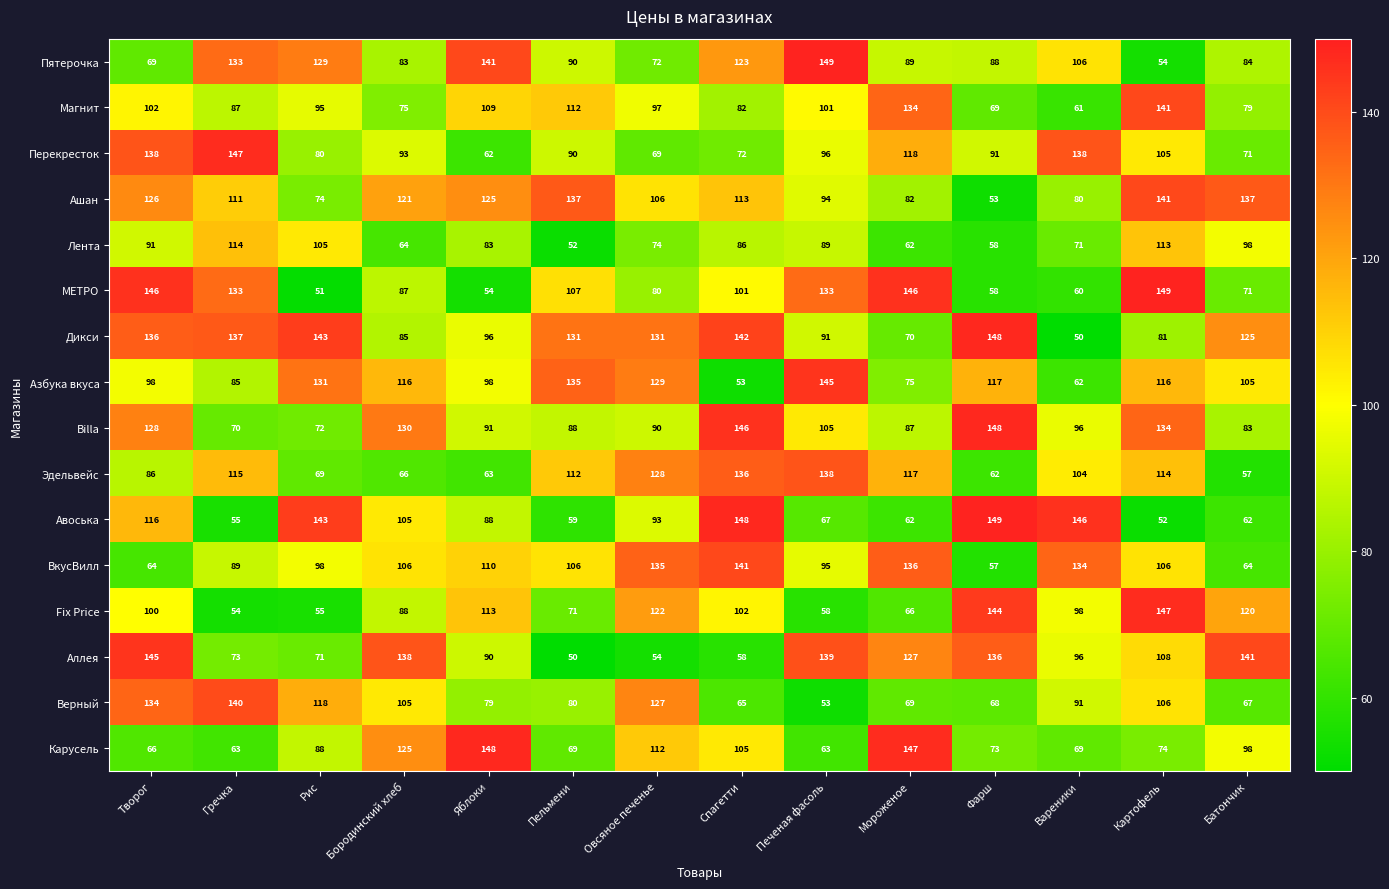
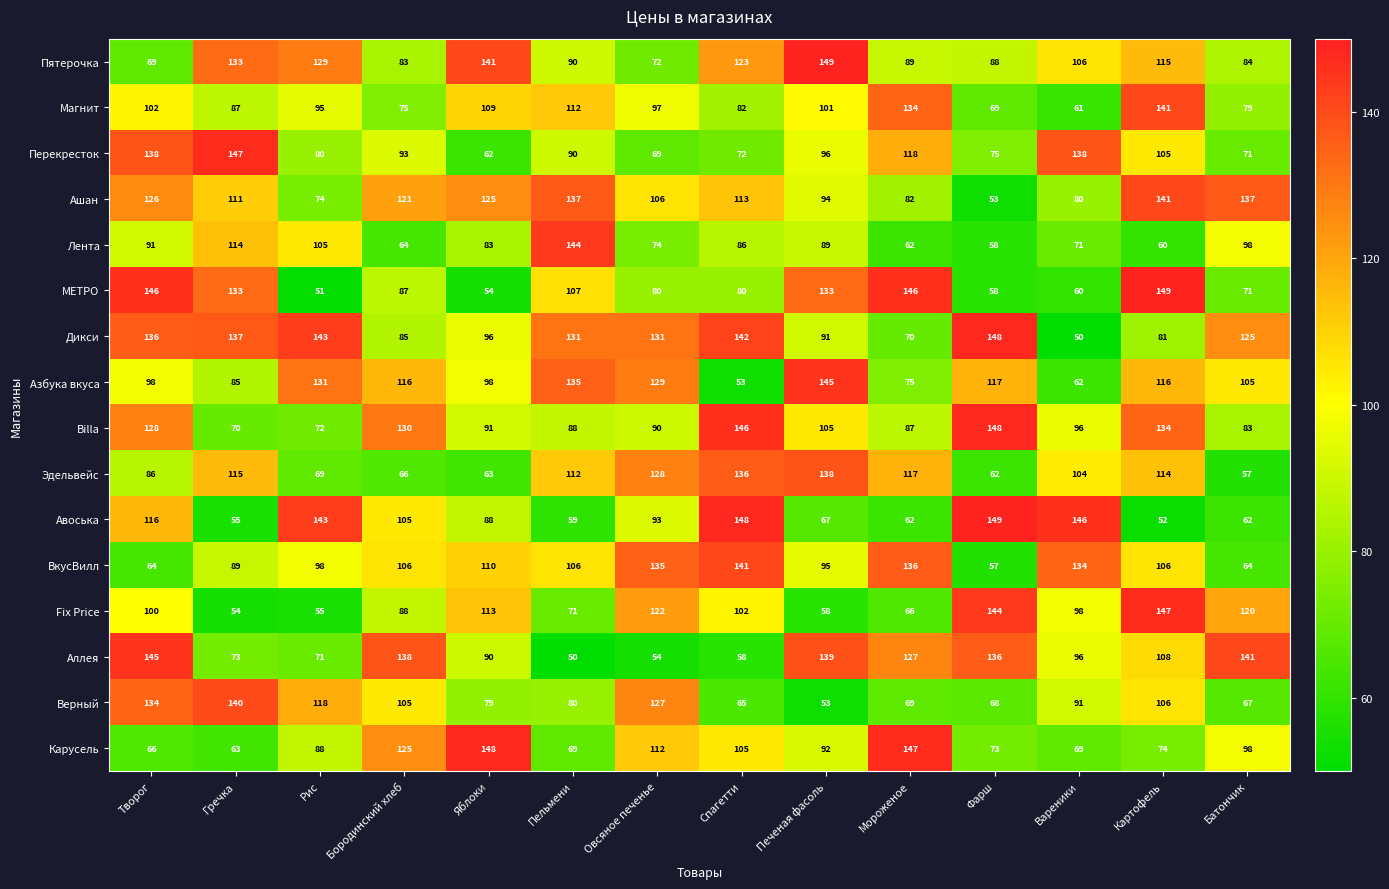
  {
    "Пятерочка": {
      "Творог": 69,
      "Гречка": 133,
      "Рис": 129,
      "Бородинский хлеб": 83,
      "Яблоки": 141,
      "Пельмени": 90,
      "Овсяное печенье": 72,
      "Спагетти": 123,
      "Печеная фасоль": 149,
      "Мороженое": 89,
      "Фарш": 88,
      "Вареники": 106,
-     "Картофель": 54,
+     "Картофель": 115,
      "Батончик": 84
    },
    "Перекресток": {
      "Творог": 138,
      "Гречка": 147,
      "Рис": 80,
      "Бородинский хлеб": 93,
      "Яблоки": 62,
      "Пельмени": 90,
      "Овсяное печенье": 69,
      "Спагетти": 72,
      "Печеная фасоль": 96,
      "Мороженое": 118,
-     "Фарш": 91,
+     "Фарш": 75,
      "Вареники": 138,
      "Картофель": 105,
      "Батончик": 71
    },
    "Лента": {
      "Творог": 91,
      "Гречка": 114,
      "Рис": 105,
      "Бородинский хлеб": 64,
      "Яблоки": 83,
-     "Пельмени": 52,
+     "Пельмени": 144,
      "Овсяное печенье": 74,
      "Спагетти": 86,
      "Печеная фасоль": 89,
      "Мороженое": 62,
      "Фарш": 58,
      "Вареники": 71,
-     "Картофель": 113,
+     "Картофель": 60,
      "Батончик": 98
    },
    "МЕТРО": {
      "Творог": 146,
      "Гречка": 133,
      "Рис": 51,
      "Бородинский хлеб": 87,
      "Яблоки": 54,
      "Пельмени": 107,
      "Овсяное печенье": 80,
-     "Спагетти": 101,
+     "Спагетти": 80,
      "Печеная фасоль": 133,
      "Мороженое": 146,
      "Фарш": 58,
      "Вареники": 60,
      "Картофель": 149,
      "Батончик": 71
    },
    "Карусель": {
      "Творог": 66,
      "Гречка": 63,
      "Рис": 88,
      "Бородинский хлеб": 125,
      "Яблоки": 148,
      "Пельмени": 69,
      "Овсяное печенье": 112,
      "Спагетти": 105,
-     "Печеная фасоль": 63,
+     "Печеная фасоль": 92,
      "Мороженое": 147,
      "Фарш": 73,
      "Вареники": 69,
      "Картофель": 74,
      "Батончик": 98
    }
  }
